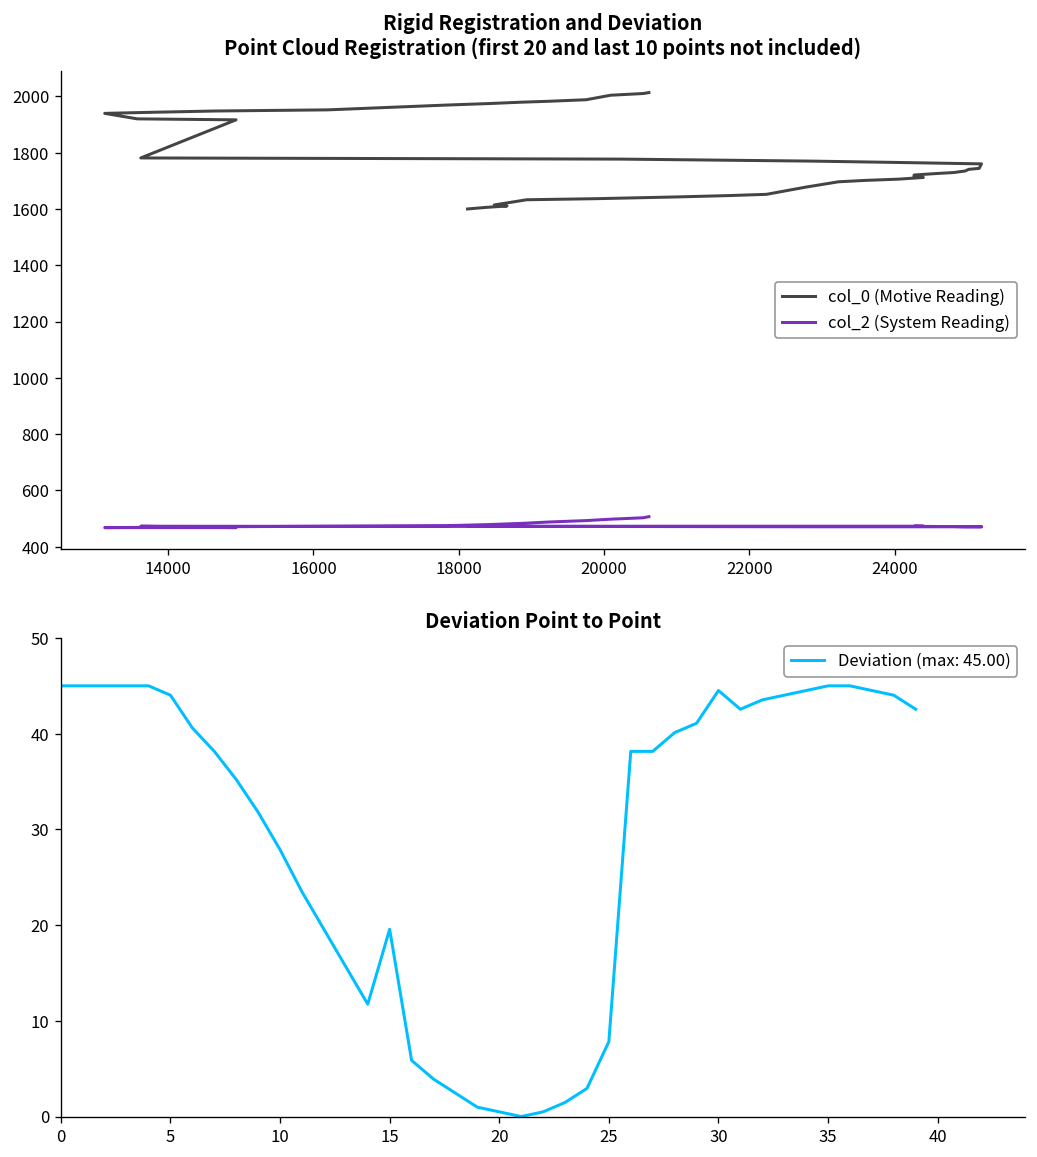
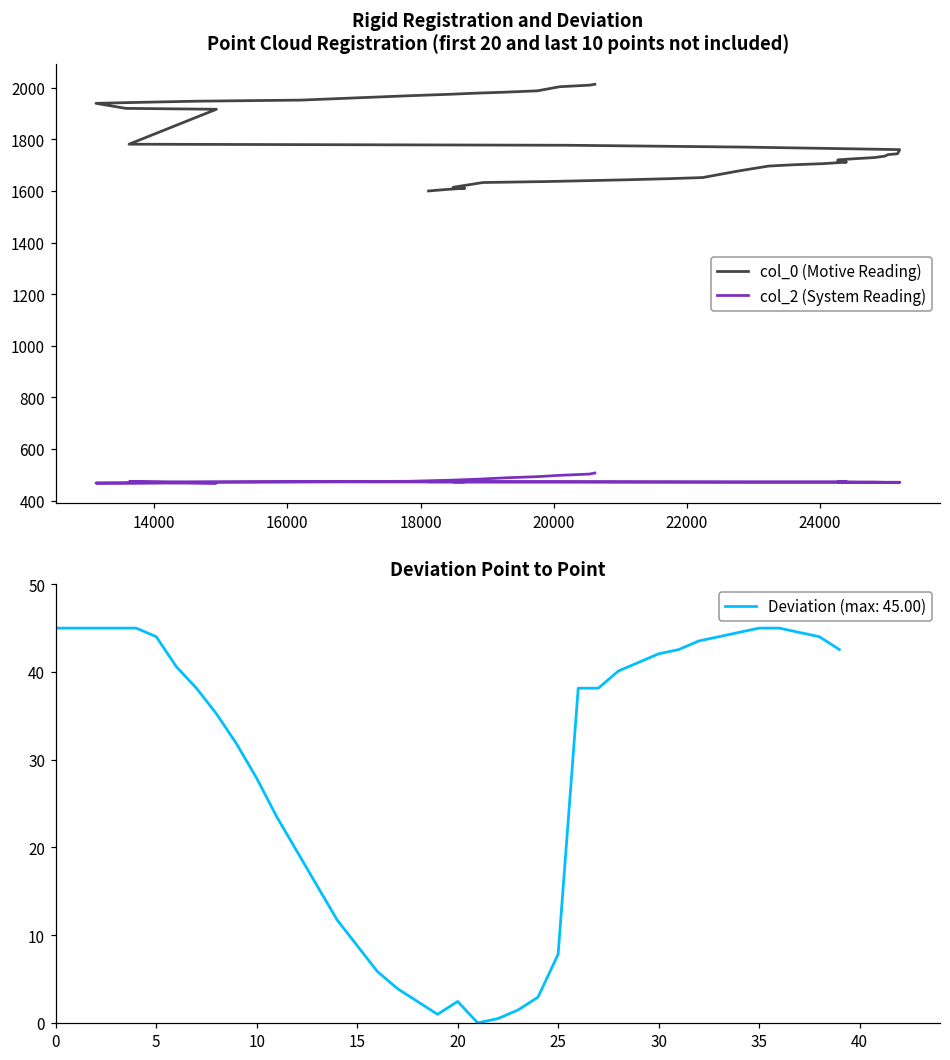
  {
    "Deviation Point to Point": {
      "0": 45,
      "5": 44,
      "10": 28,
-     "15": 20,
-     "20": 0,
+     "15": 9,
+     "20": 2,
      "25": 8,
-     "30": 45,
+     "30": 42,
      "35": 45
    }
  }
